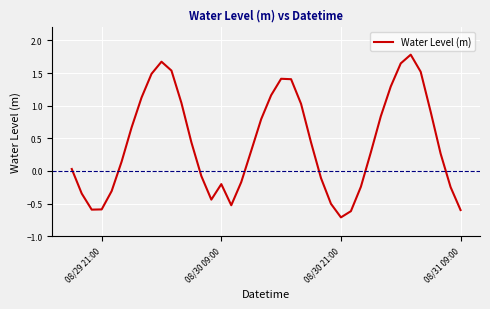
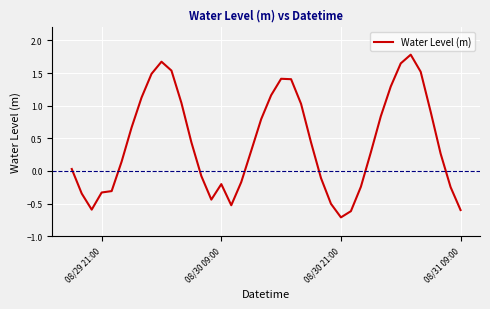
  {
-   "08/29 21:00": -0.6,
+   "08/29 21:00": -0.3,
    "08/30 09:00": -0.2,
    "08/30 21:00": -0.7,
    "08/31 09:00": -0.6
  }
